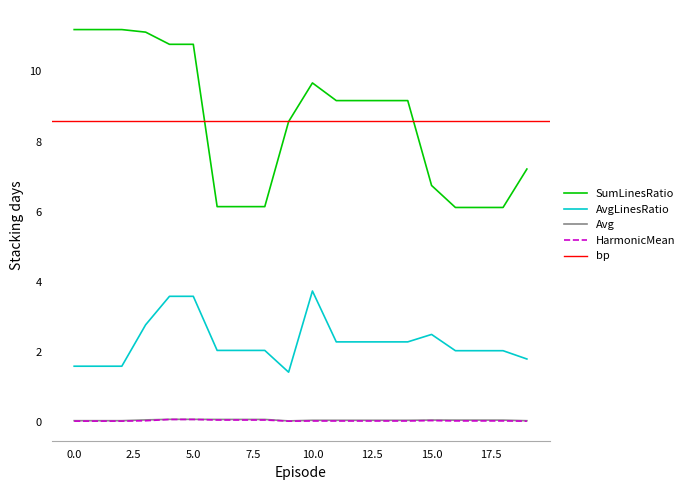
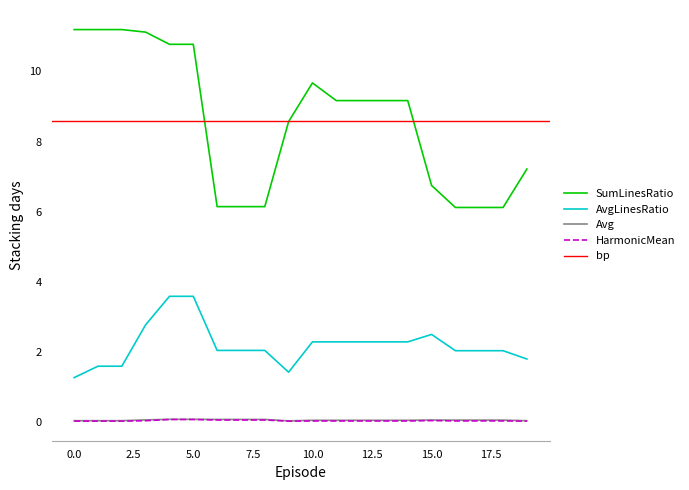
  {
    "SumLinesRatio": {
      "0.0": 11.2,
      "5.0": 10.8,
      "10.0": 9.7,
      "15.0": 6.8
    },
    "AvgLinesRatio": {
-     "0.0": 1.6,
+     "0.0": 1.3,
      "5.0": 3.6,
-     "10.0": 3.7,
+     "10.0": 2.3,
      "15.0": 2.5
    }
  }
